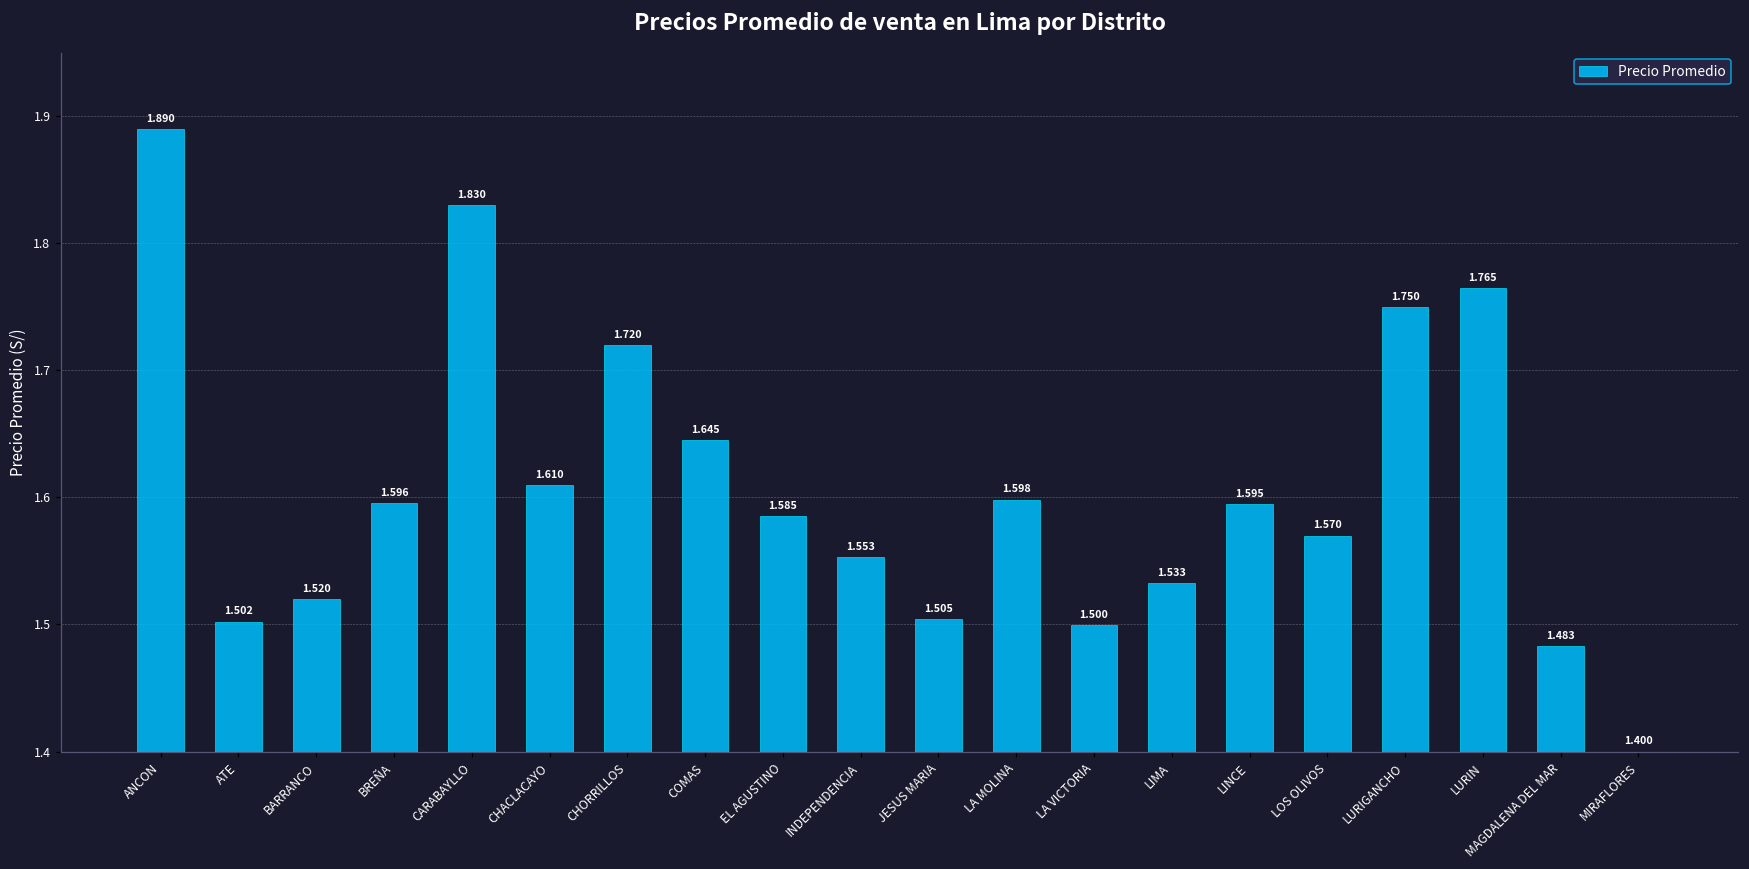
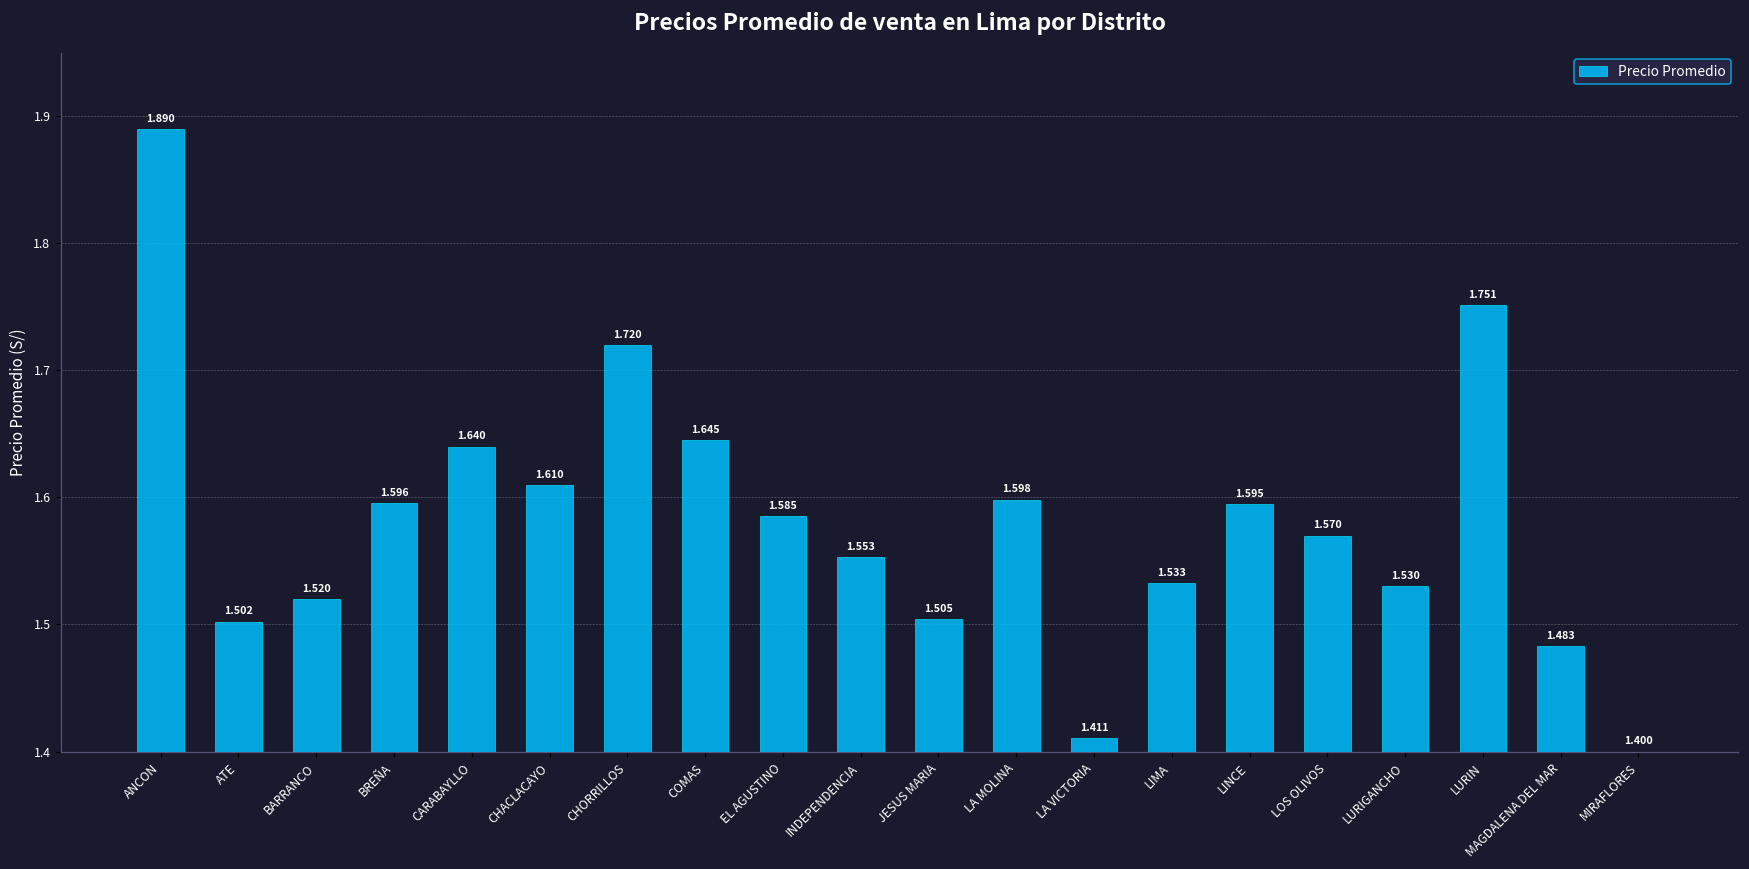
  {
    "ANCON": 1.890,
    "ATE": 1.502,
    "BARRANCO": 1.520,
    "BREÑA": 1.596,
-   "CARABAYLLO": 1.830,
+   "CARABAYLLO": 1.640,
    "CHACLACAYO": 1.610,
    "CHORRILLOS": 1.720,
    "COMAS": 1.645,
    "EL AGUSTINO": 1.585,
    "INDEPENDENCIA": 1.553,
    "JESUS MARIA": 1.505,
    "LA MOLINA": 1.598,
-   "LA VICTORIA": 1.500,
+   "LA VICTORIA": 1.411,
    "LIMA": 1.533,
    "LINCE": 1.595,
    "LOS OLIVOS": 1.570,
-   "LURIGANCHO": 1.750,
-   "LURIN": 1.765,
+   "LURIGANCHO": 1.530,
+   "LURIN": 1.751,
    "MAGDALENA DEL MAR": 1.483,
    "MIRAFLORES": 1.400
  }
